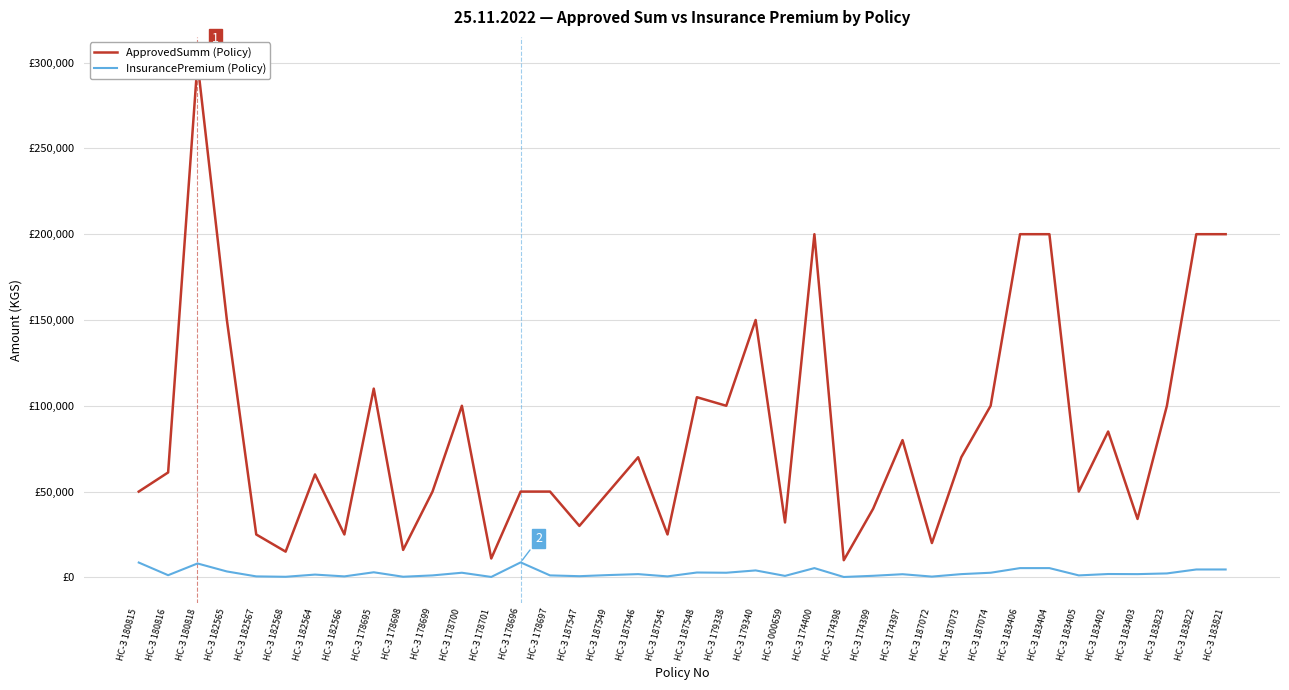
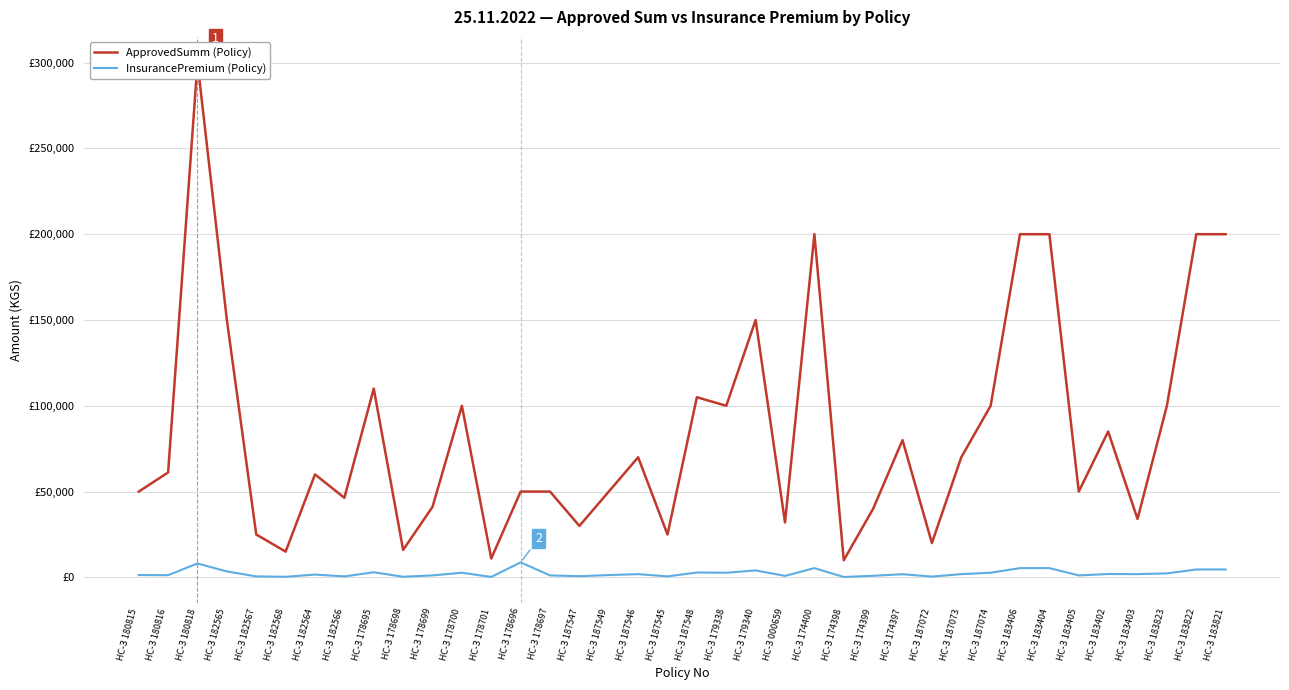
  {
    "ApprovedSumm (Policy)": {
      "НС-З 180815": "£50,000",
      "НС-З 180816": "£61,000",
      "НС-З 182565": "£150,000",
      "НС-З 182567": "£25,000",
      "НС-З 182568": "£15,000",
      "НС-З 182564": "£60,000",
-     "НС-З 182566": "£25,000",
+     "НС-З 182566": "£46,000",
      "НС-З 178695": "£110,000",
      "НС-З 178698": "£16,000",
-     "НС-З 178699": "£50,000",
+     "НС-З 178699": "£41,000",
      "НС-З 178700": "£100,000",
      "НС-З 178701": "£11,000",
      "НС-З 178696": "£50,000",
      "НС-З 178697": "£50,000",
      "НС-З 187547": "£30,000",
      "НС-З 187549": "£50,000",
      "НС-З 187546": "£70,000",
      "НС-З 187545": "£25,000",
      "НС-З 187548": "£105,000",
      "НС-З 179338": "£100,000",
      "НС-З 179340": "£150,000",
      "НС-З 000659": "£32,000",
      "НС-З 174400": "£200,000",
      "НС-З 174398": "£10,000",
      "НС-З 174399": "£40,000",
      "НС-З 174397": "£80,000",
      "НС-З 187072": "£20,000",
      "НС-З 187073": "£70,000",
      "НС-З 187074": "£100,000",
      "НС-З 183406": "£200,000",
      "НС-З 183404": "£200,000",
      "НС-З 183405": "£50,000",
      "НС-З 183402": "£85,000",
      "НС-З 183403": "£34,000",
      "НС-З 183823": "£100,000",
      "НС-З 183822": "£200,000",
      "НС-З 183821": "£200,000"
    },
    "InsurancePremium (Policy)": {
-     "НС-З 180815": "£9,000",
+     "НС-З 180815": "£1,000",
      "НС-З 180816": "£1,000",
      "НС-З 180818": "£8,000",
      "НС-З 182565": "£3,000",
      "НС-З 182567": "£1,000",
      "НС-З 182568": "£0",
      "НС-З 182564": "£2,000",
      "НС-З 182566": "£1,000",
      "НС-З 178695": "£3,000",
      "НС-З 178698": "£0",
      "НС-З 178699": "£1,000",
      "НС-З 178700": "£3,000",
      "НС-З 178701": "£0",
      "НС-З 178696": "£9,000",
      "НС-З 178697": "£1,000",
      "НС-З 187547": "£1,000",
      "НС-З 187549": "£1,000",
      "НС-З 187546": "£2,000",
      "НС-З 187545": "£1,000",
      "НС-З 187548": "£3,000",
      "НС-З 179338": "£3,000",
      "НС-З 179340": "£4,000",
      "НС-З 000659": "£1,000",
      "НС-З 174400": "£5,000",
      "НС-З 174398": "£0",
      "НС-З 174399": "£1,000",
      "НС-З 174397": "£2,000",
      "НС-З 187072": "£0",
      "НС-З 187073": "£2,000",
      "НС-З 187074": "£3,000",
      "НС-З 183406": "£5,000",
      "НС-З 183404": "£5,000",
      "НС-З 183405": "£1,000",
      "НС-З 183402": "£2,000",
      "НС-З 183403": "£2,000",
      "НС-З 183823": "£2,000",
      "НС-З 183822": "£5,000",
      "НС-З 183821": "£5,000"
    }
  }
